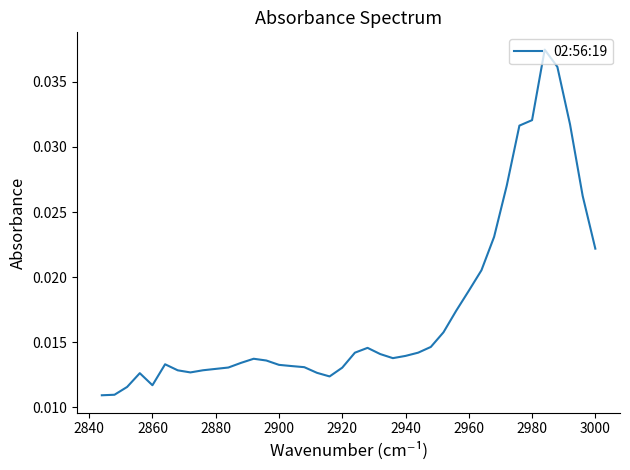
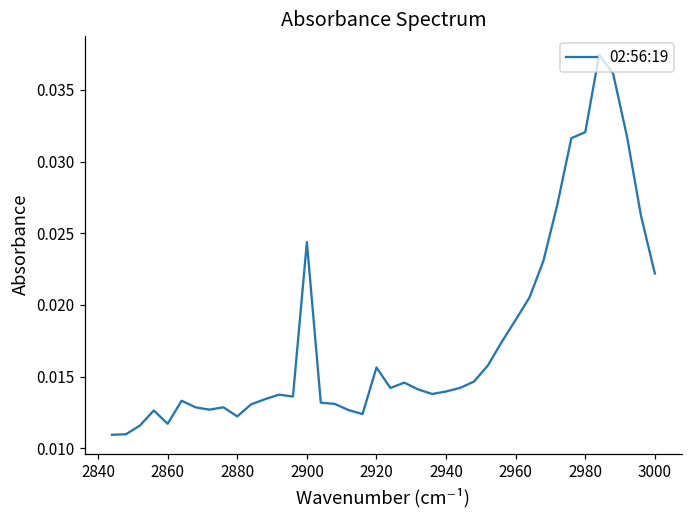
  {
    "2860": 0.0117,
-   "2880": 0.0130,
-   "2900": 0.0133,
-   "2920": 0.0131,
+   "2880": 0.0122,
+   "2900": 0.0244,
+   "2920": 0.0156,
    "2940": 0.0140,
    "2960": 0.0190,
    "2980": 0.0321,
    "3000": 0.0222
  }
